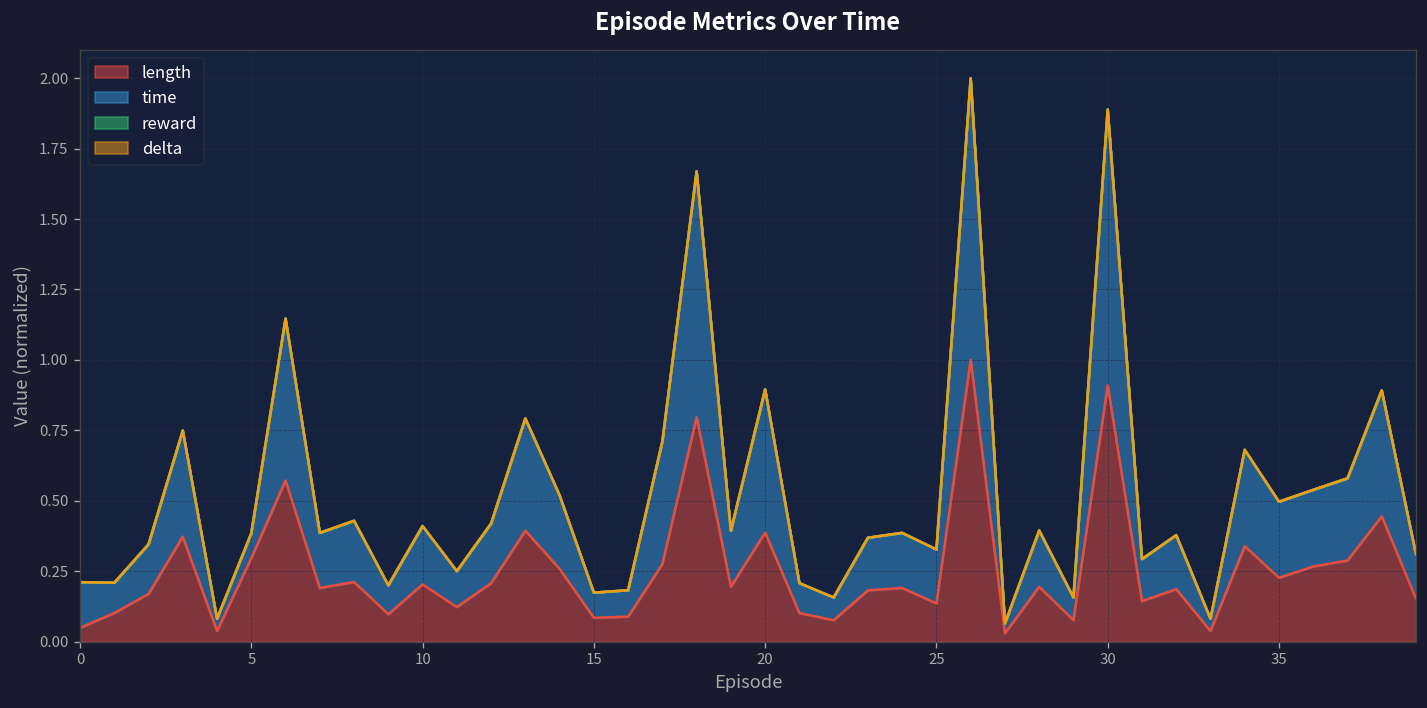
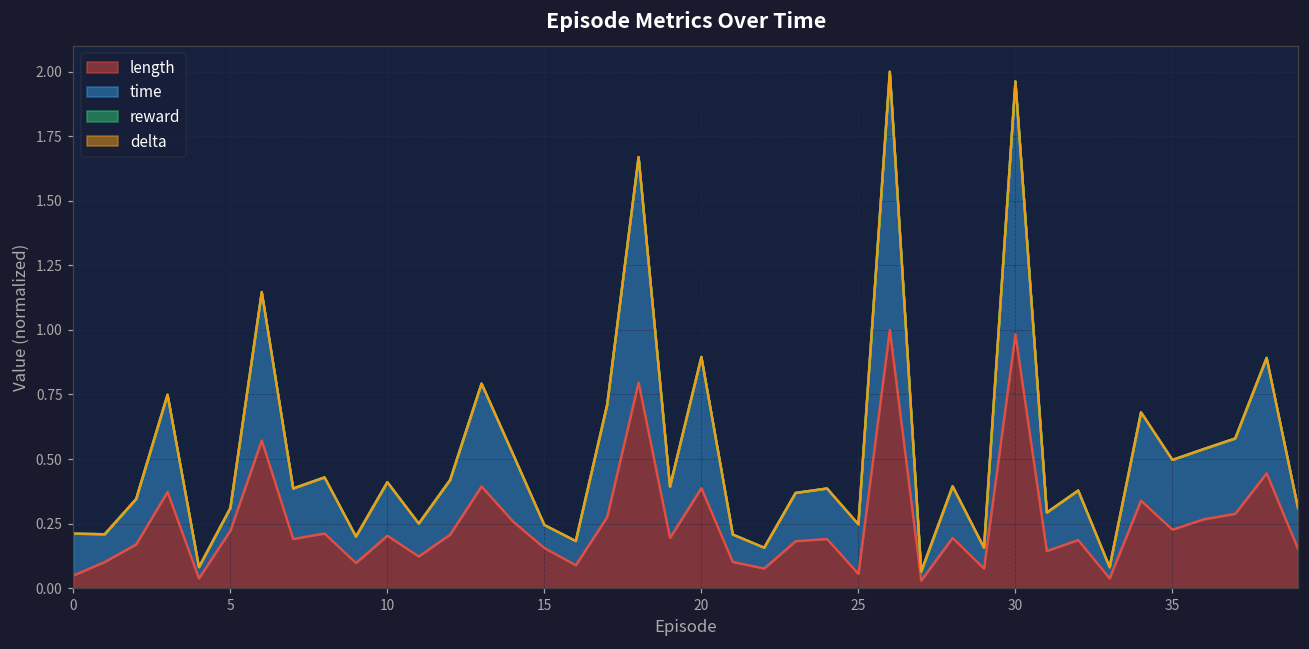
  {
    "length": {
      "0": 0.05,
-     "5": 0.30,
+     "5": 0.22,
      "10": 0.20,
-     "15": 0.08,
+     "15": 0.16,
      "20": 0.39,
-     "25": 0.14,
-     "30": 0.91,
+     "25": 0.06,
+     "30": 0.98,
      "35": 0.23
    }
  }
